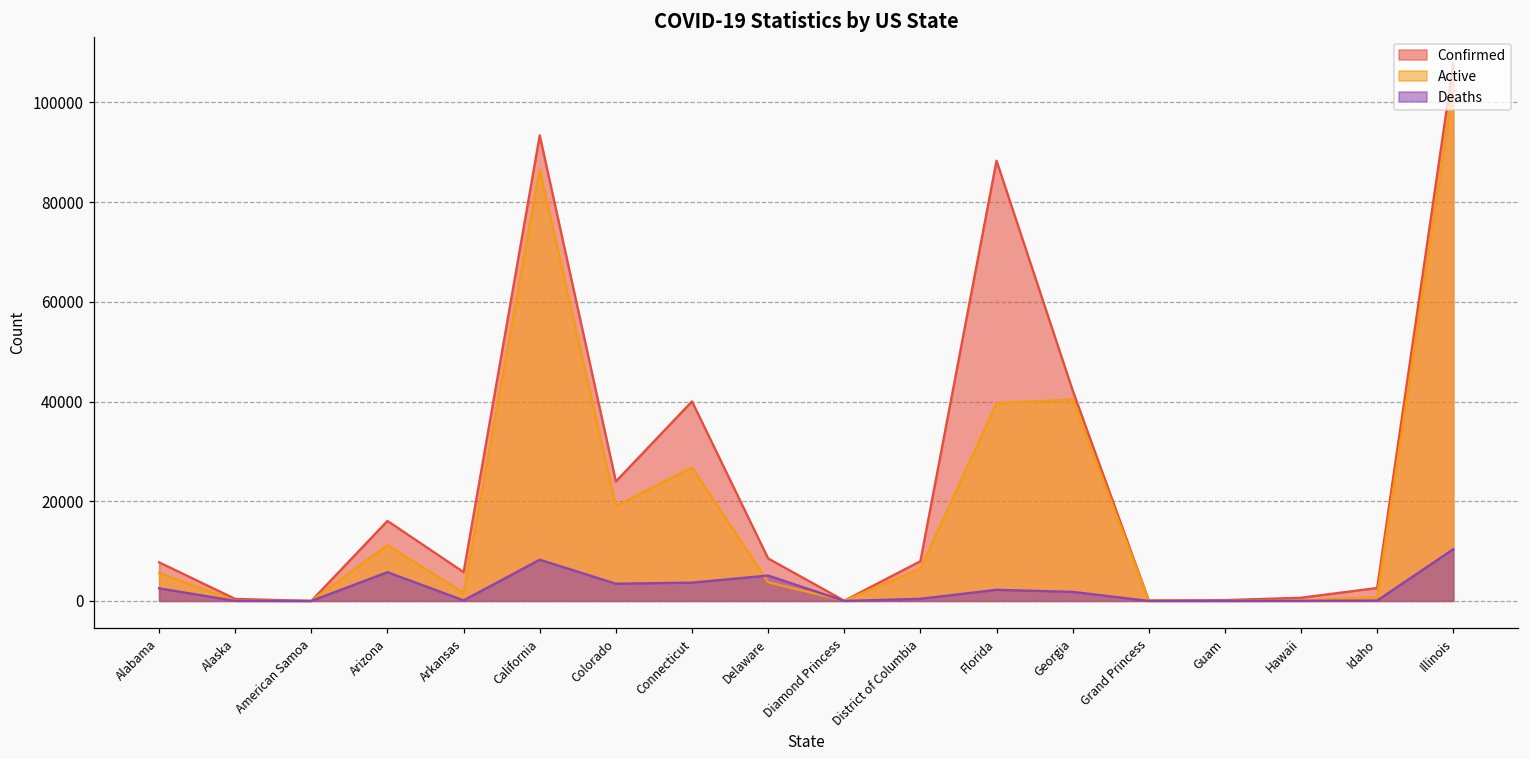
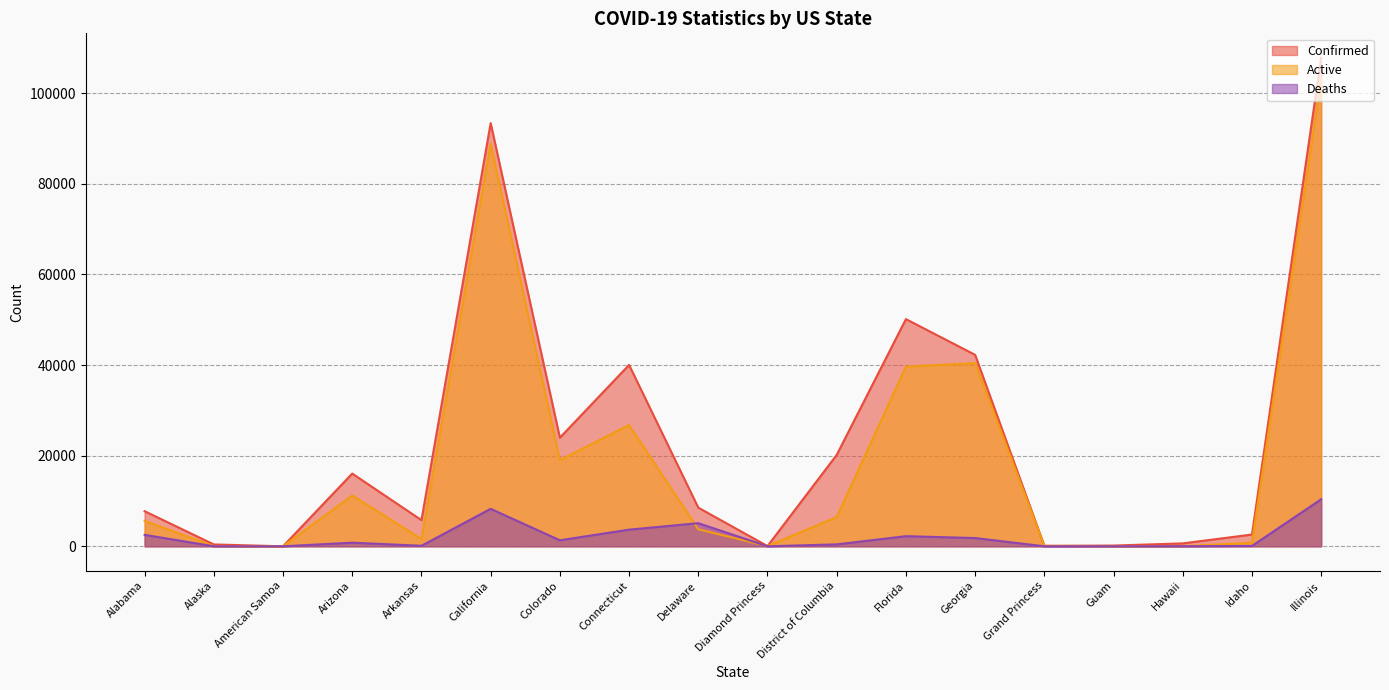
  {
    "Confirmed": {
      "Alabama": 8000,
      "Arizona": 16000,
      "Arkansas": 6000,
      "California": 93000,
      "Colorado": 24000,
      "Connecticut": 40000,
      "Delaware": 9000,
-     "District of Columbia": 8000,
-     "Florida": 88000,
+     "District of Columbia": 20000,
+     "Florida": 50000,
      "Georgia": 42000,
      "Hawaii": 1000,
      "Idaho": 3000
    },
    "Active": {
      "Alabama": 6000,
      "Arizona": 11000,
      "Arkansas": 2000,
-     "California": 87000,
+     "California": 89000,
      "Colorado": 19000,
      "Connecticut": 27000,
      "Delaware": 4000,
      "District of Columbia": 6000,
      "Florida": 40000,
      "Georgia": 40000,
      "Idaho": 1000
    },
    "Deaths": {
      "Alabama": 3000,
-     "Arizona": 6000,
+     "Arizona": 1000,
      "Arkansas": 0,
      "California": 8000,
-     "Colorado": 3000,
+     "Colorado": 1000,
      "Connecticut": 4000,
      "Delaware": 5000,
      "District of Columbia": 0,
      "Florida": 2000,
      "Georgia": 2000,
      "Idaho": 0,
      "Illinois": 10000
    }
  }
